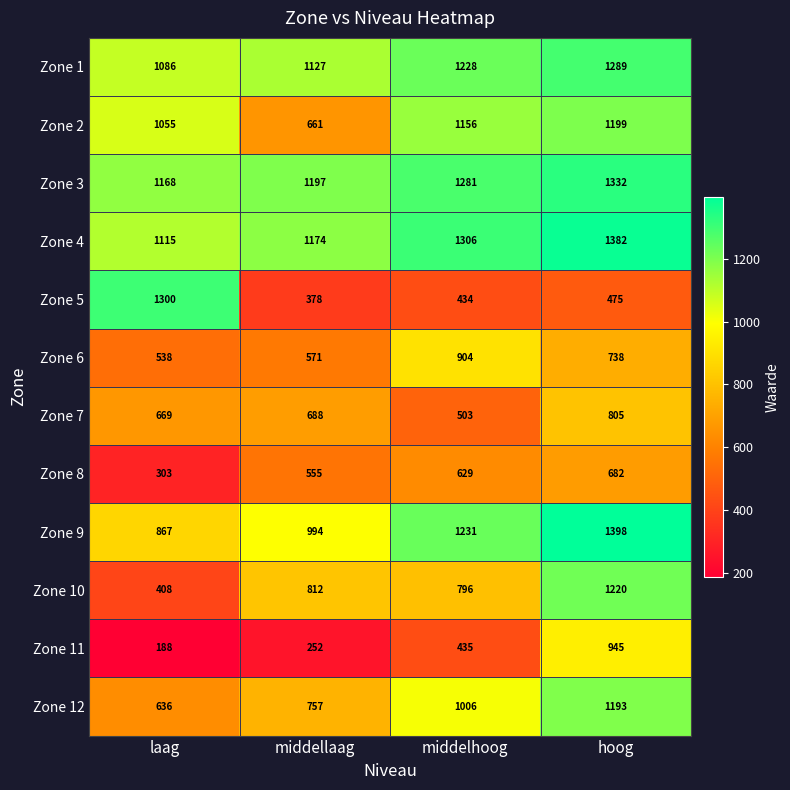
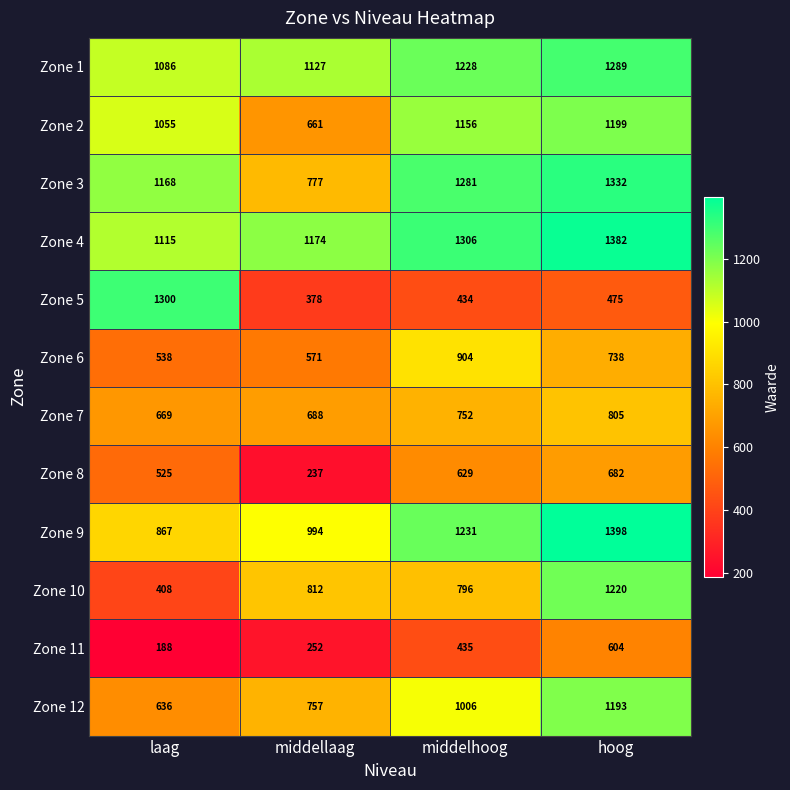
  {
    "Zone 1": {
      "laag": 1086,
      "middellaag": 1127,
      "middelhoog": 1228,
      "hoog": 1289
    },
    "Zone 2": {
      "laag": 1055,
      "middellaag": 661,
      "middelhoog": 1156,
      "hoog": 1199
    },
    "Zone 3": {
      "laag": 1168,
-     "middellaag": 1197,
+     "middellaag": 777,
      "middelhoog": 1281,
      "hoog": 1332
    },
    "Zone 4": {
      "laag": 1115,
      "middellaag": 1174,
      "middelhoog": 1306,
      "hoog": 1382
    },
    "Zone 5": {
      "laag": 1300,
      "middellaag": 378,
      "middelhoog": 434,
      "hoog": 475
    },
    "Zone 6": {
      "laag": 538,
      "middellaag": 571,
      "middelhoog": 904,
      "hoog": 738
    },
    "Zone 7": {
      "laag": 669,
      "middellaag": 688,
-     "middelhoog": 503,
+     "middelhoog": 752,
      "hoog": 805
    },
    "Zone 8": {
-     "laag": 303,
-     "middellaag": 555,
+     "laag": 525,
+     "middellaag": 237,
      "middelhoog": 629,
      "hoog": 682
    },
    "Zone 9": {
      "laag": 867,
      "middellaag": 994,
      "middelhoog": 1231,
      "hoog": 1398
    },
    "Zone 10": {
      "laag": 408,
      "middellaag": 812,
      "middelhoog": 796,
      "hoog": 1220
    },
    "Zone 11": {
      "laag": 188,
      "middellaag": 252,
      "middelhoog": 435,
-     "hoog": 945
+     "hoog": 604
    },
    "Zone 12": {
      "laag": 636,
      "middellaag": 757,
      "middelhoog": 1006,
      "hoog": 1193
    }
  }
